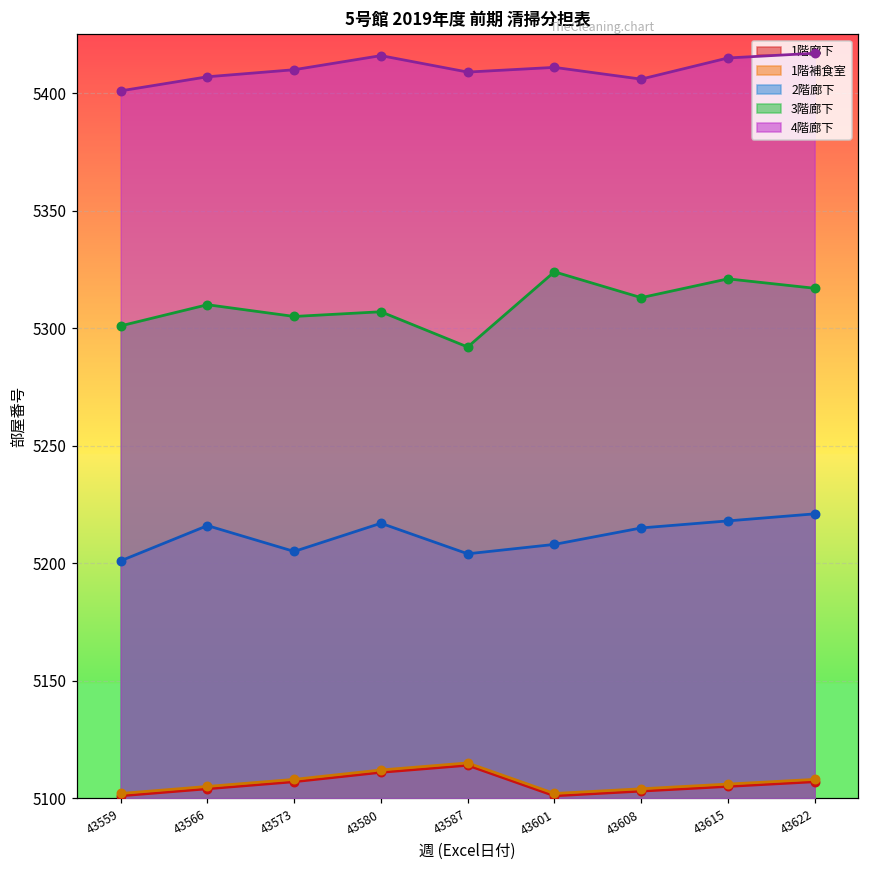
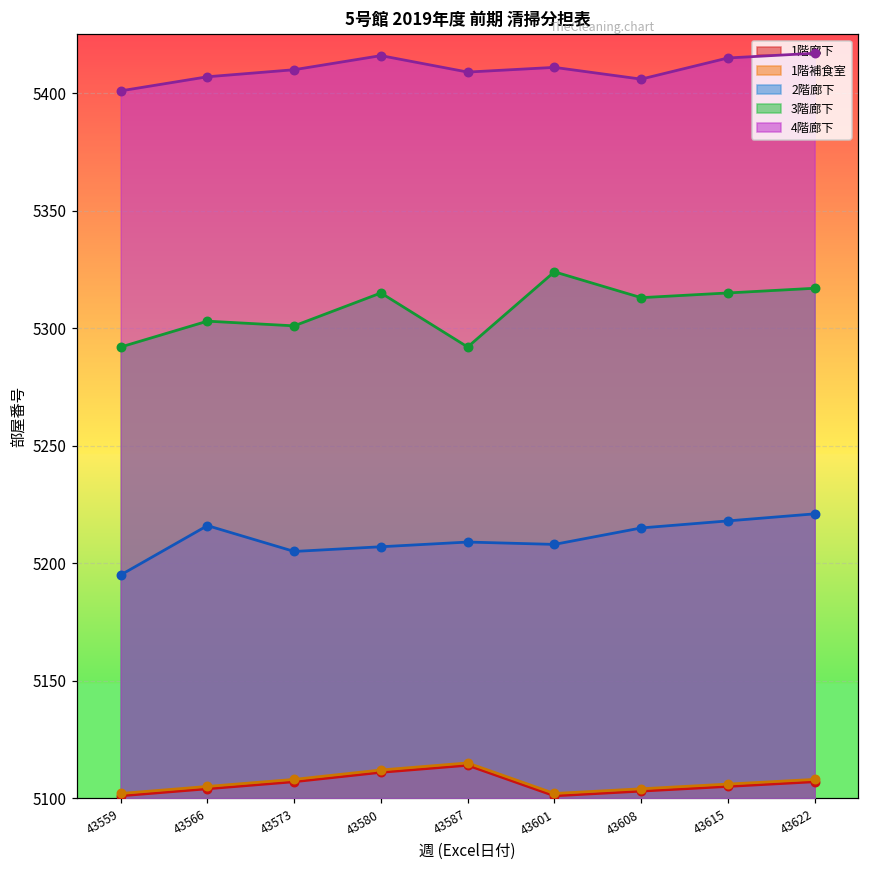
  {
    "2階廊下": {
-     "43559": 5201,
+     "43559": 5195,
      "43566": 5216,
      "43573": 5205,
-     "43580": 5217,
-     "43587": 5204,
+     "43580": 5207,
+     "43587": 5209,
      "43601": 5208,
      "43608": 5215,
      "43615": 5218,
      "43622": 5221
    },
    "3階廊下": {
-     "43559": 5301,
-     "43566": 5310,
-     "43573": 5305,
-     "43580": 5307,
+     "43559": 5292,
+     "43566": 5303,
+     "43573": 5301,
+     "43580": 5315,
      "43587": 5292,
      "43601": 5324,
      "43608": 5313,
-     "43615": 5321,
+     "43615": 5315,
      "43622": 5317
    },
    "4階廊下": {
      "43559": 5401,
      "43566": 5407,
      "43573": 5410,
      "43580": 5416,
      "43587": 5409,
      "43601": 5411,
      "43608": 5406,
      "43615": 5415
    }
  }
